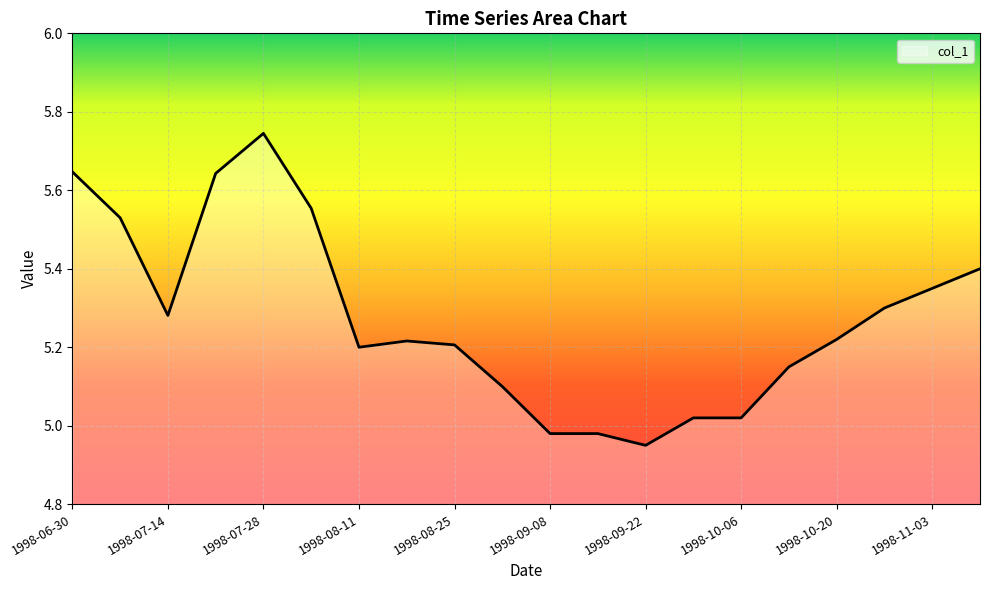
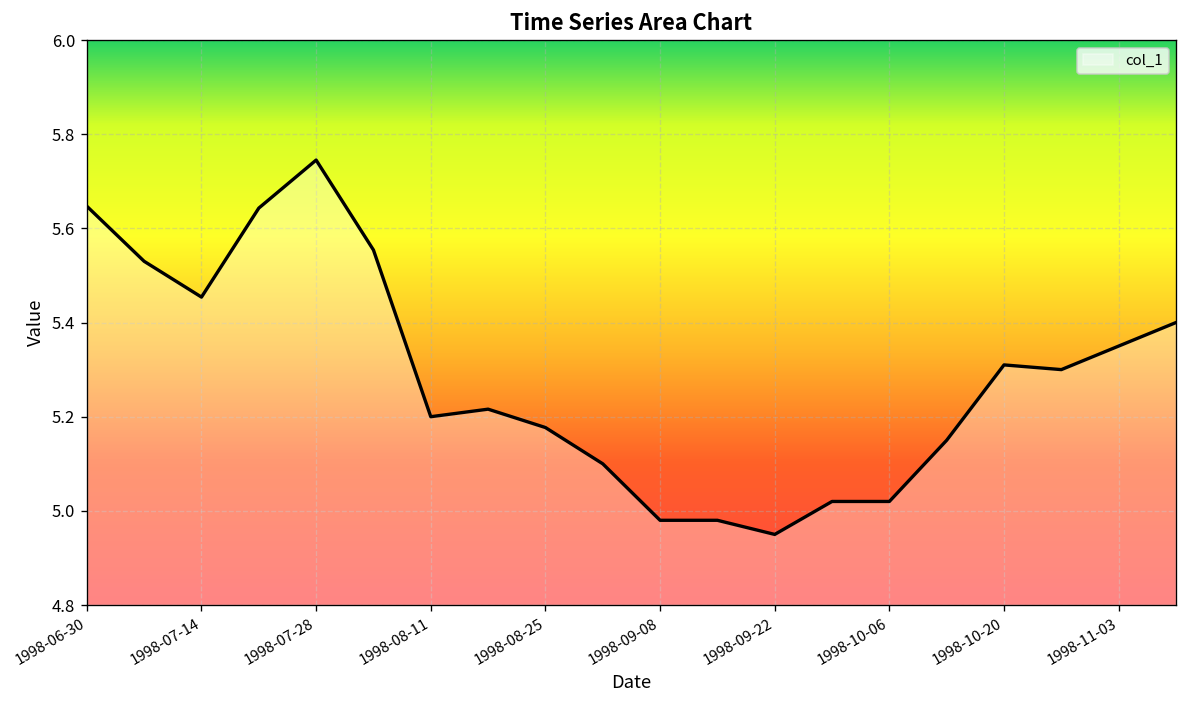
  {
    "1998-06-30": 5.65,
-   "1998-07-14": 5.28,
+   "1998-07-14": 5.45,
    "1998-07-28": 5.75,
    "1998-08-11": 5.20,
-   "1998-08-25": 5.21,
+   "1998-08-25": 5.18,
    "1998-09-08": 4.98,
    "1998-09-22": 4.95,
    "1998-10-06": 5.02,
-   "1998-10-20": 5.22,
+   "1998-10-20": 5.31,
    "1998-11-03": 5.35
  }
